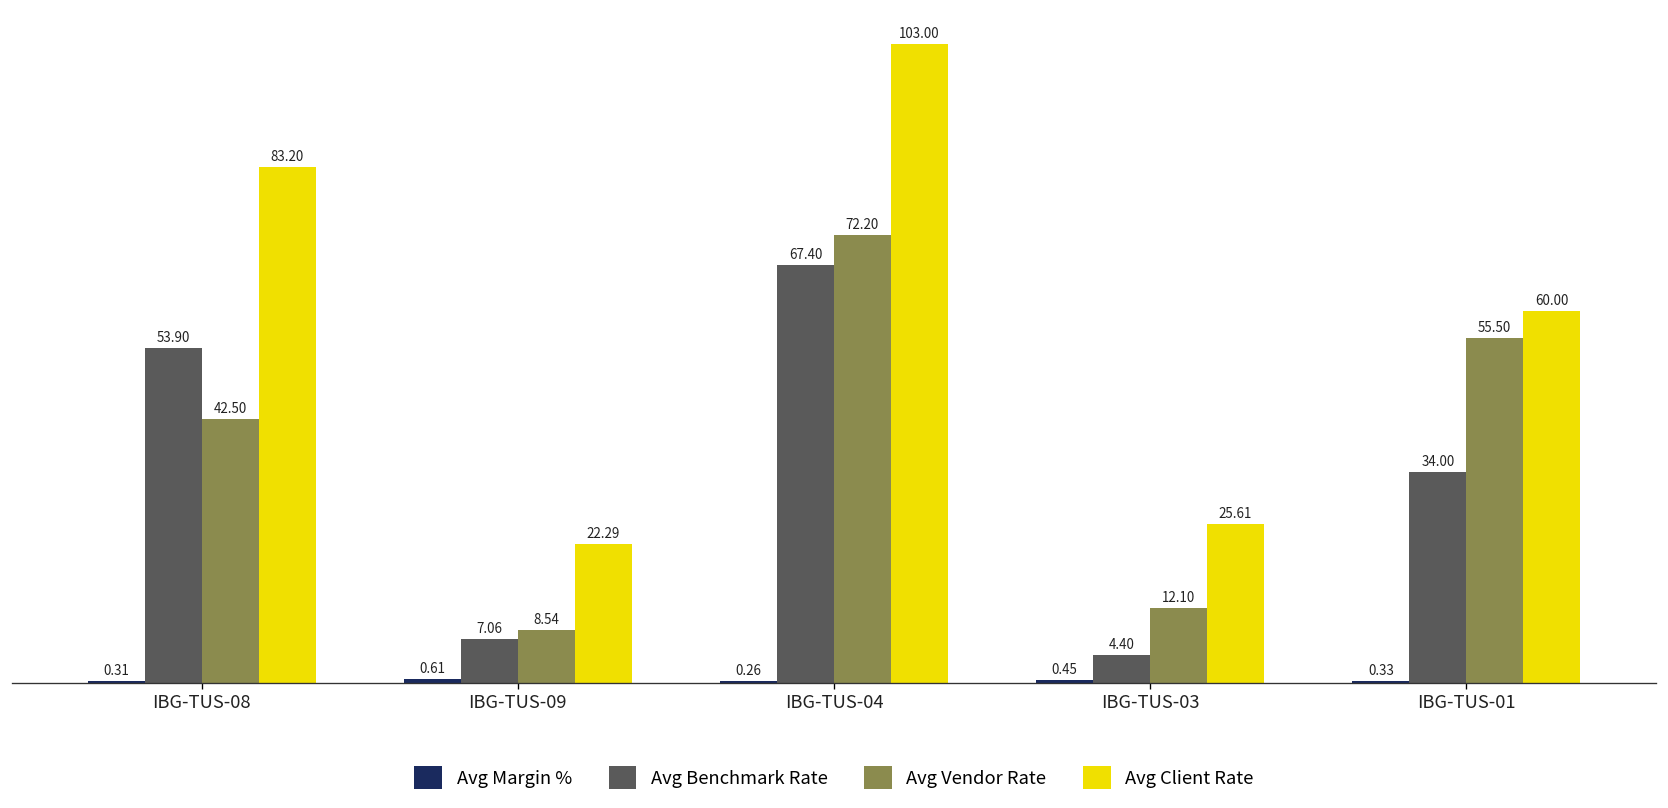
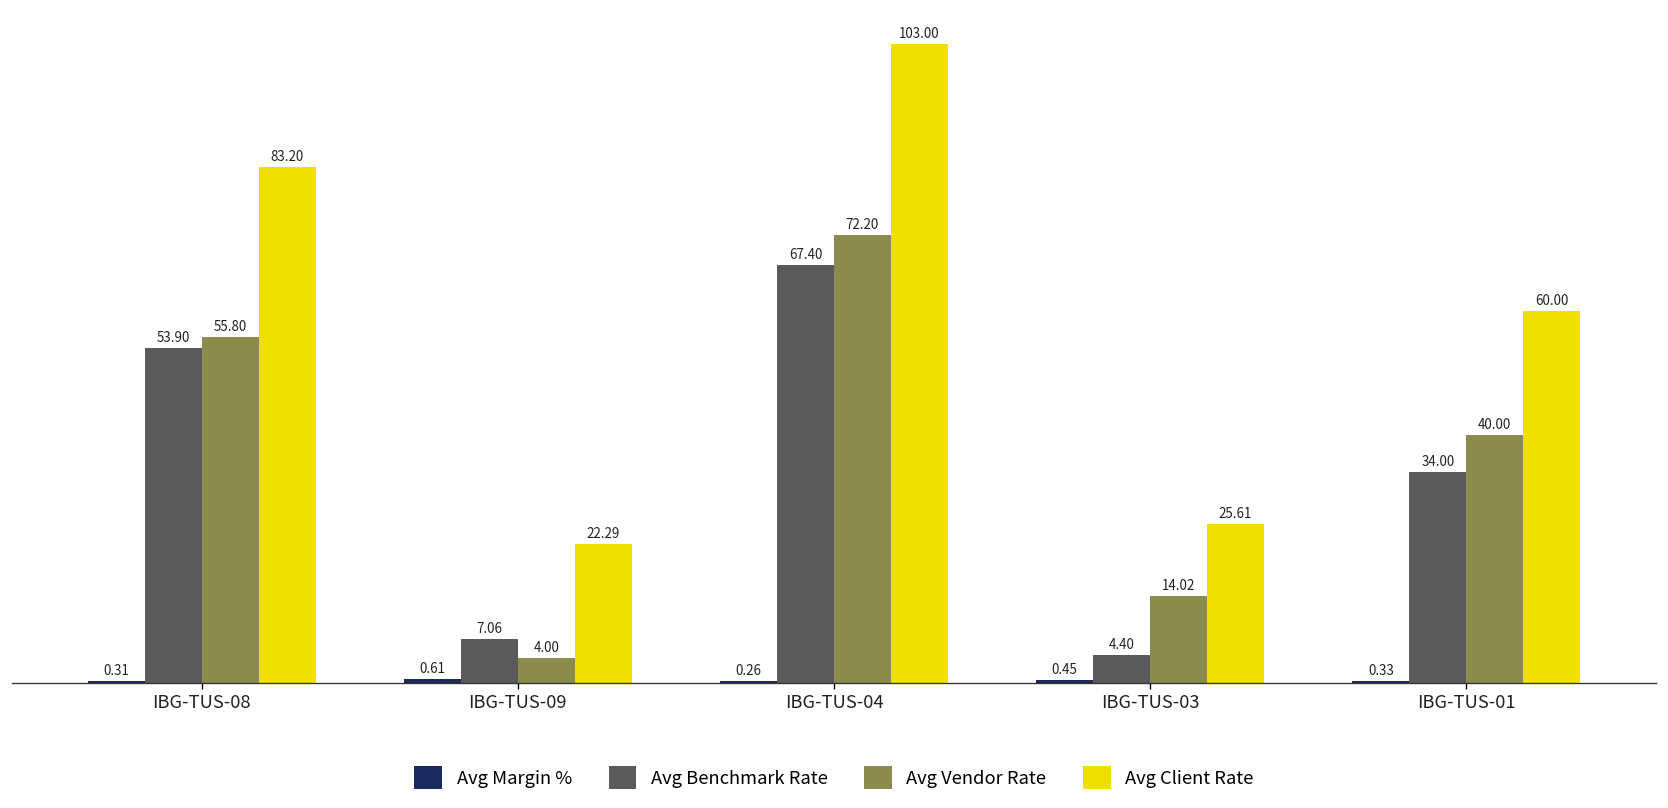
  {
    "Avg Margin %": {
      "IBG-TUS-08": 0.31,
      "IBG-TUS-09": 0.61,
      "IBG-TUS-04": 0.26,
      "IBG-TUS-03": 0.45,
      "IBG-TUS-01": 0.33
    },
    "Avg Benchmark Rate": {
      "IBG-TUS-08": 53.90,
      "IBG-TUS-09": 7.06,
      "IBG-TUS-04": 67.40,
      "IBG-TUS-03": 4.40,
      "IBG-TUS-01": 34.00
    },
    "Avg Vendor Rate": {
-     "IBG-TUS-08": 42.50,
-     "IBG-TUS-09": 8.54,
+     "IBG-TUS-08": 55.80,
+     "IBG-TUS-09": 4.00,
      "IBG-TUS-04": 72.20,
-     "IBG-TUS-03": 12.10,
-     "IBG-TUS-01": 55.50
+     "IBG-TUS-03": 14.02,
+     "IBG-TUS-01": 40.00
    },
    "Avg Client Rate": {
      "IBG-TUS-08": 83.20,
      "IBG-TUS-09": 22.29,
      "IBG-TUS-04": 103.00,
      "IBG-TUS-03": 25.61,
      "IBG-TUS-01": 60.00
    }
  }
